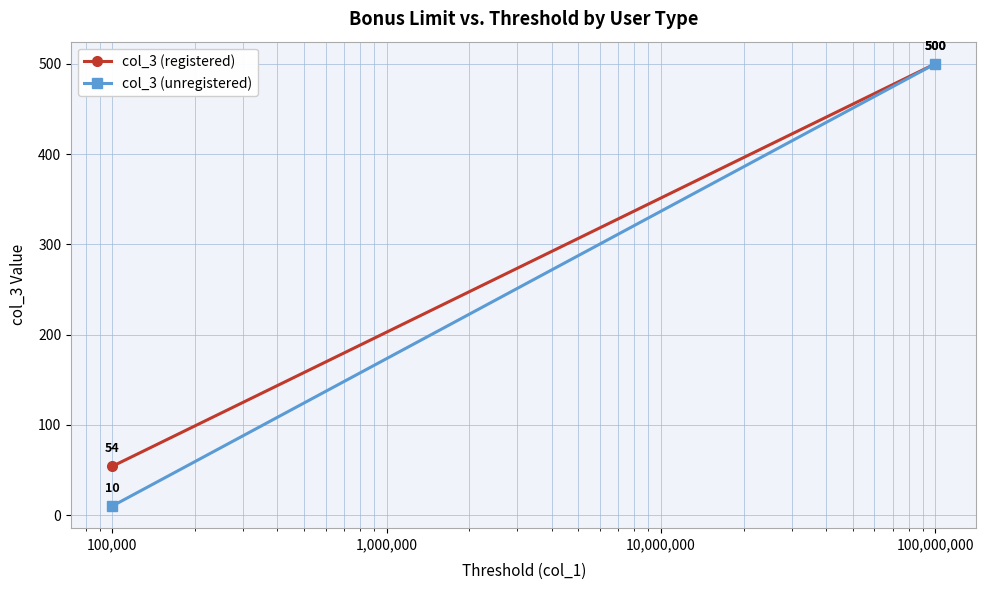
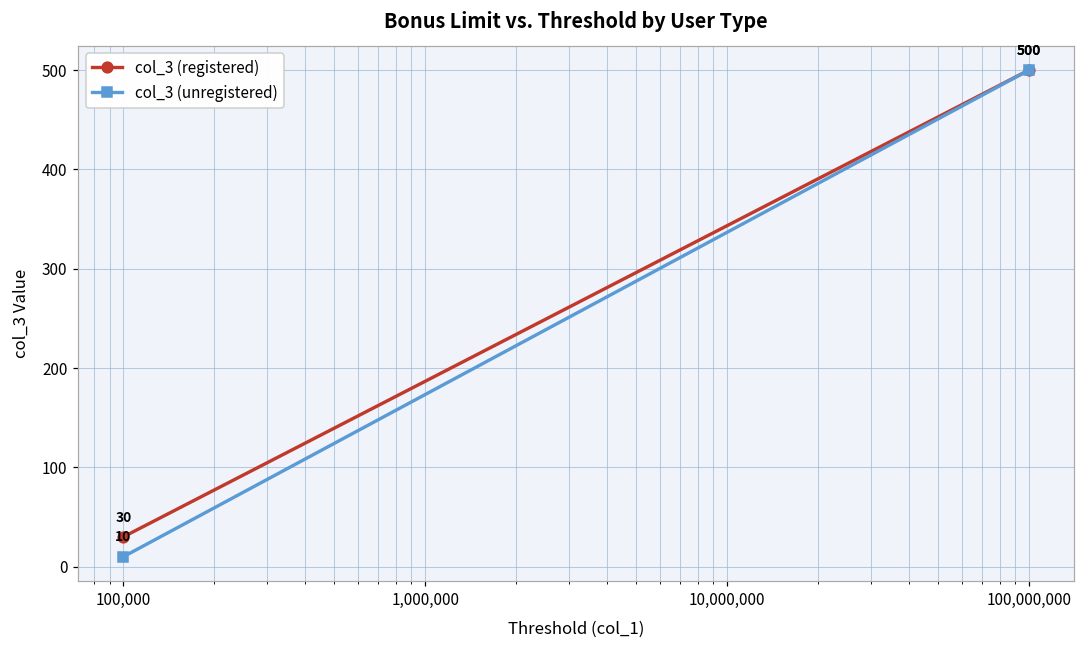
  {
    "col_3 (registered)": {
-     "100,000": 54
+     "100,000": 30
    }
  }
